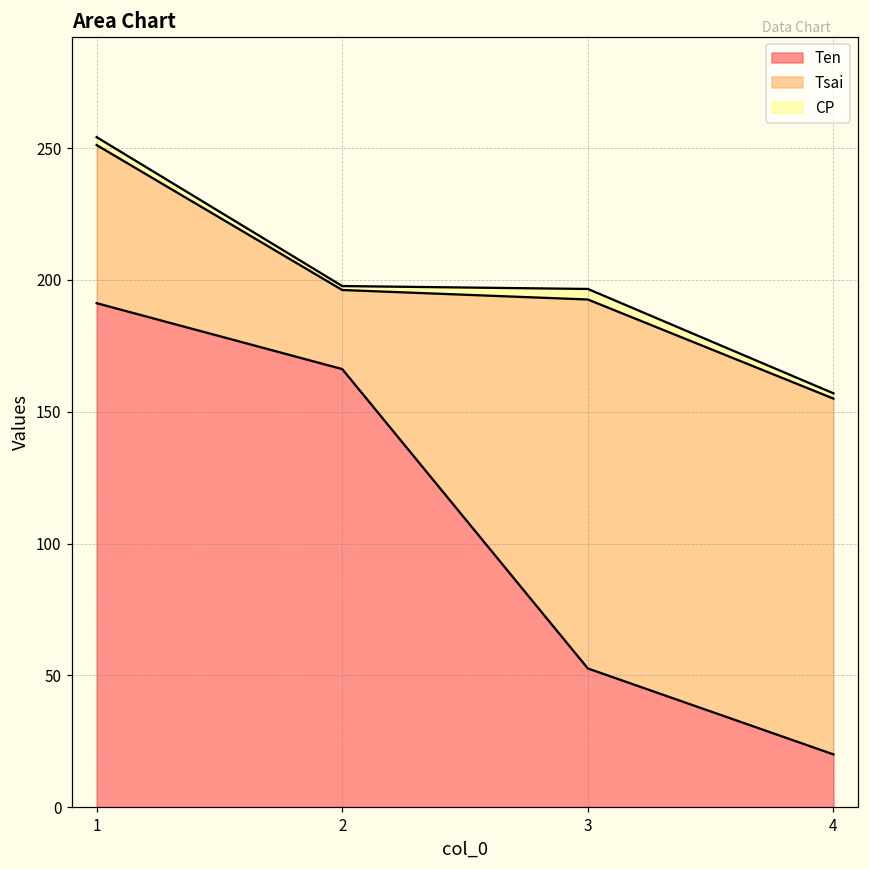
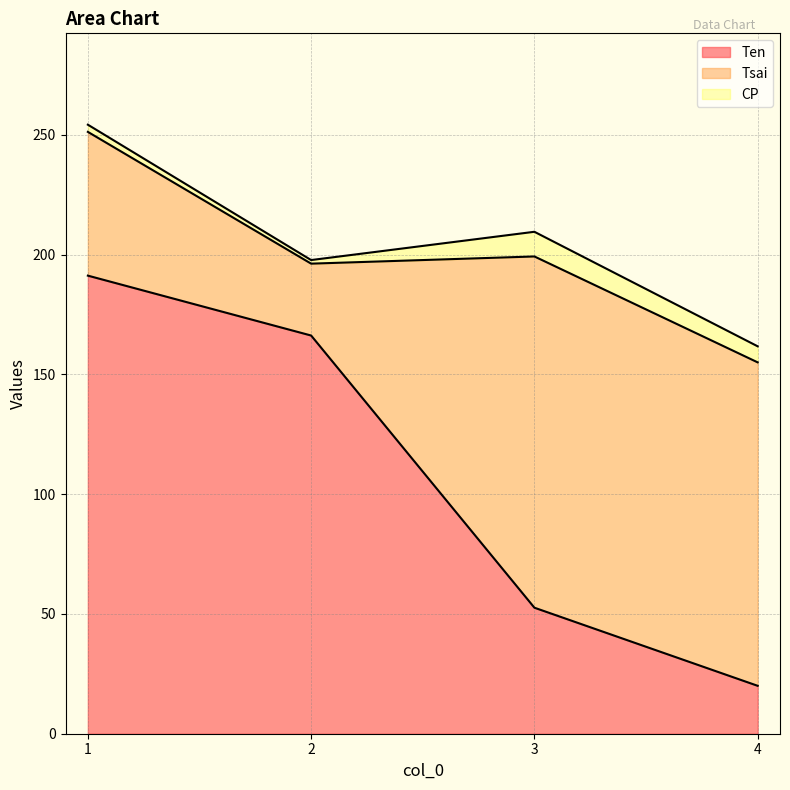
  {
    "Ten": {
      "1": 191,
      "2": 166,
      "3": 53,
      "4": 20
    },
    "Tsai": {
      "1": 60,
      "2": 30,
-     "3": 140,
+     "3": 147,
      "4": 135
    },
    "CP": {
      "1": 3,
      "2": 2,
-     "3": 4,
-     "4": 2
+     "3": 10,
+     "4": 7
    }
  }
